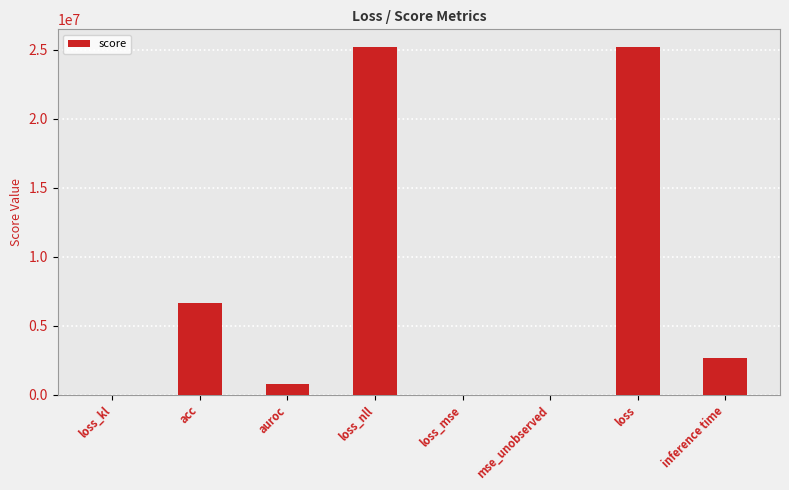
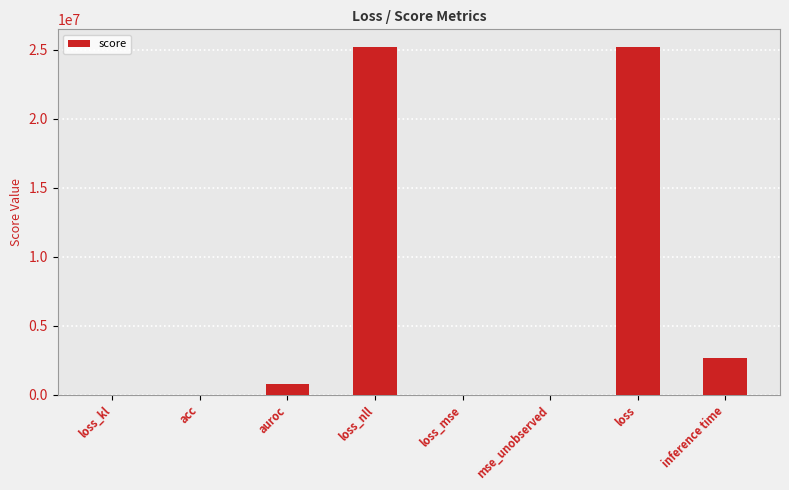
  {
-   "acc": 6700000,
+   "acc": 0,
    "auroc": 700000,
    "loss_nll": 25200000,
    "mse_unobserved": 0,
    "loss": 25200000,
    "inference time": 2700000
  }
